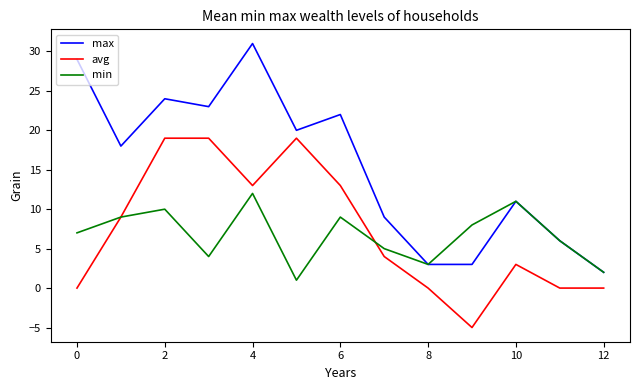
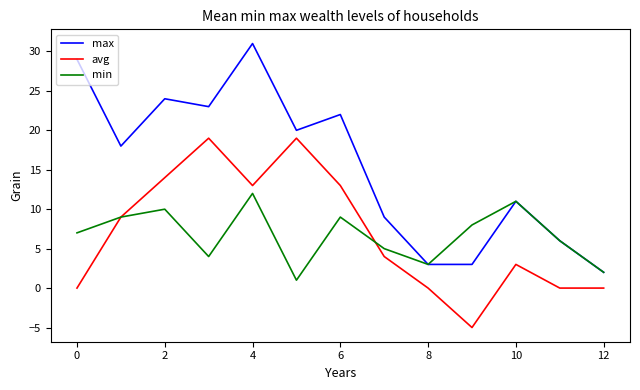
  {
    "max": {
      "2": 24,
      "4": 31,
      "6": 22
    },
    "avg": {
      "0": 0,
-     "2": 19,
+     "2": 14,
      "4": 13,
      "6": 13,
      "8": 0,
      "10": 3,
      "12": 0
    },
    "min": {
      "0": 7,
      "2": 10,
      "4": 12,
      "6": 9
    }
  }
